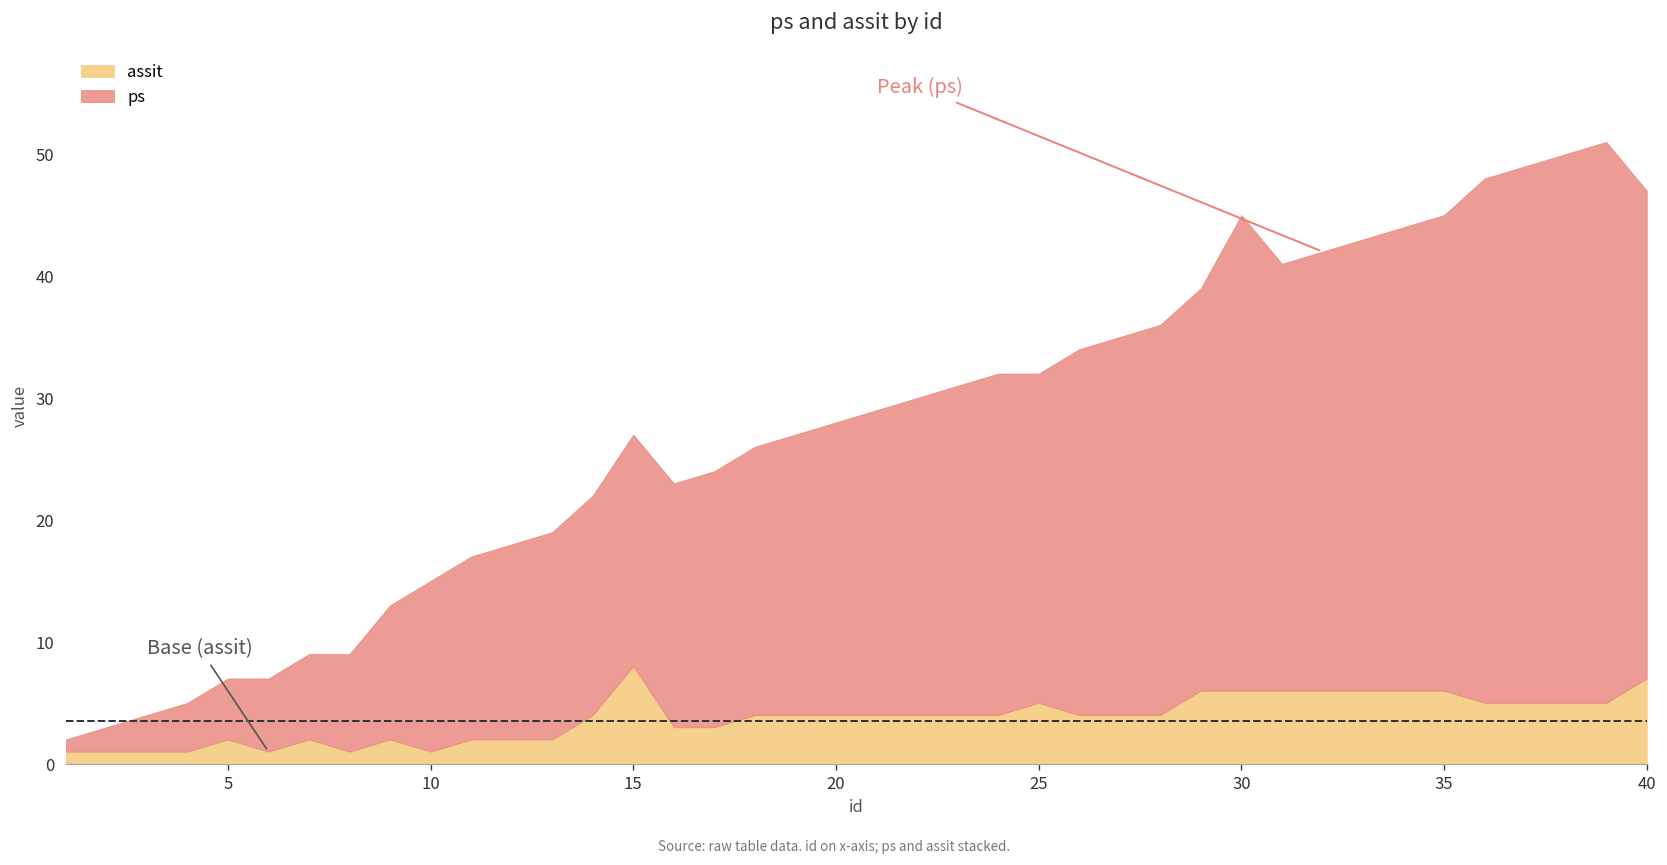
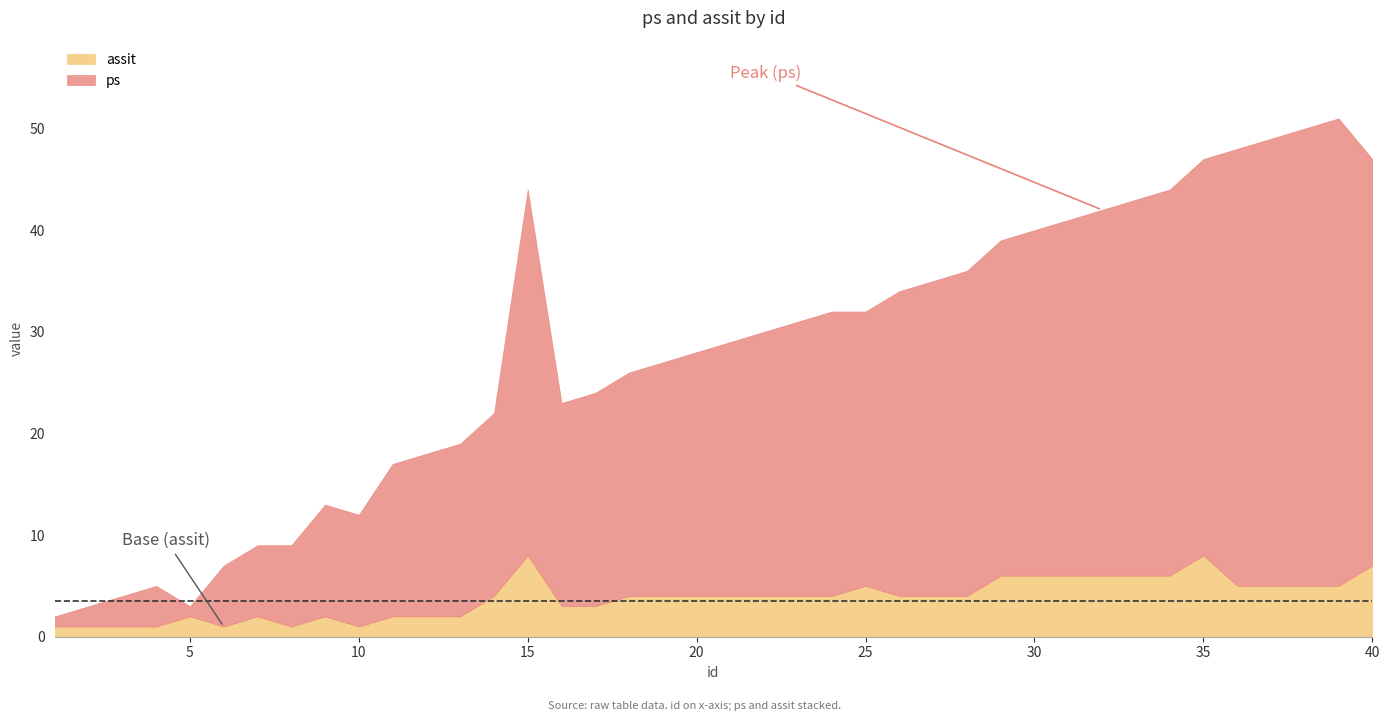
  {
    "assit": {
      "5": 2,
      "10": 1,
      "15": 8,
      "20": 4,
      "25": 5,
      "30": 6,
-     "35": 6,
+     "35": 8,
      "40": 7
    },
    "ps": {
-     "5": 5,
-     "10": 14,
-     "15": 19,
+     "5": 1,
+     "10": 11,
+     "15": 36,
      "20": 24,
      "25": 27,
-     "30": 39,
+     "30": 34,
      "35": 39,
      "40": 40
    }
  }
